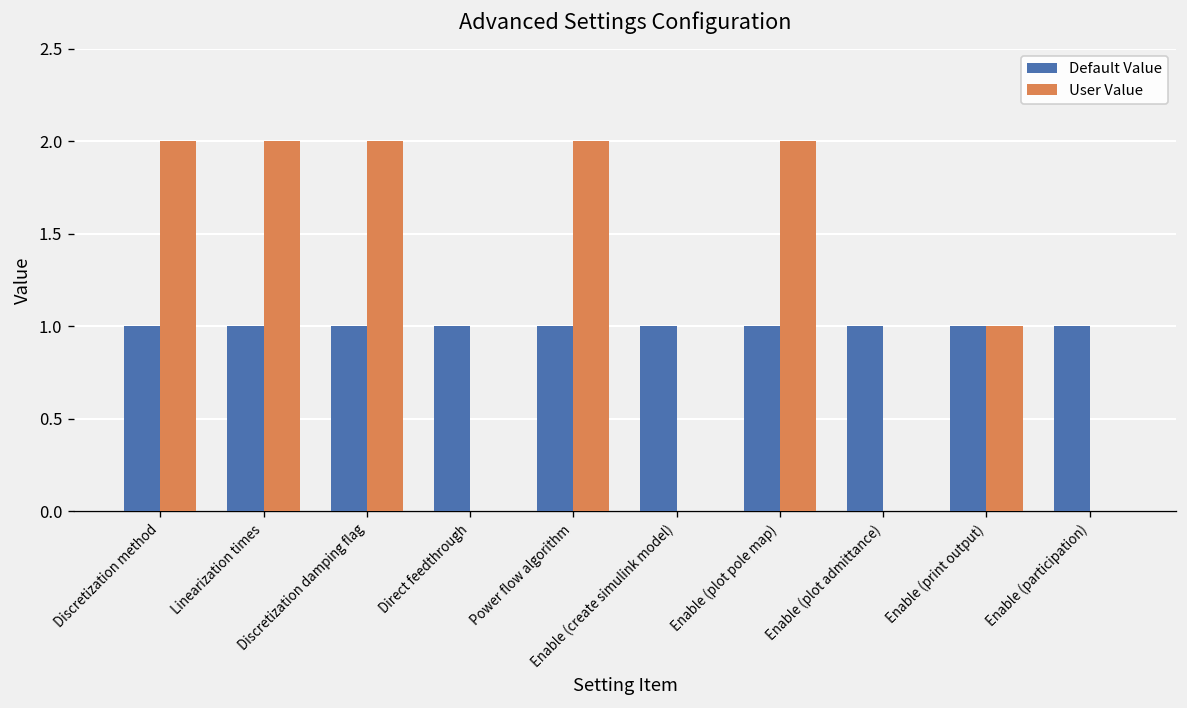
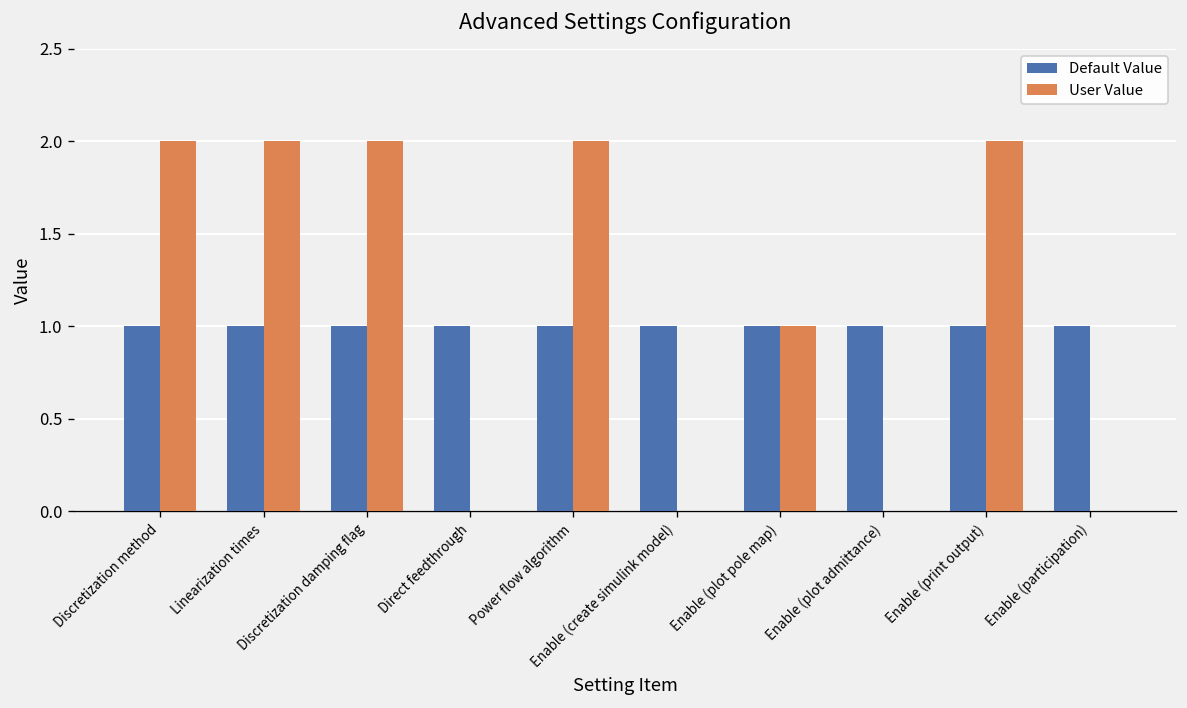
  {
    "Default Value": {
      "Discretization method": 1,
      "Linearization times": 1,
      "Discretization damping flag": 1,
      "Direct feedthrough": 1,
      "Power flow algorithm": 1,
      "Enable (create simulink model)": 1,
      "Enable (plot pole map)": 1,
      "Enable (plot admittance)": 1,
      "Enable (print output)": 1,
      "Enable (participation)": 1
    },
    "User Value": {
      "Discretization method": 2,
      "Linearization times": 2,
      "Discretization damping flag": 2,
      "Direct feedthrough": 0,
      "Power flow algorithm": 2,
      "Enable (create simulink model)": 0,
-     "Enable (plot pole map)": 2,
+     "Enable (plot pole map)": 1,
      "Enable (plot admittance)": 0,
-     "Enable (print output)": 1,
+     "Enable (print output)": 2,
      "Enable (participation)": 0
    }
  }
